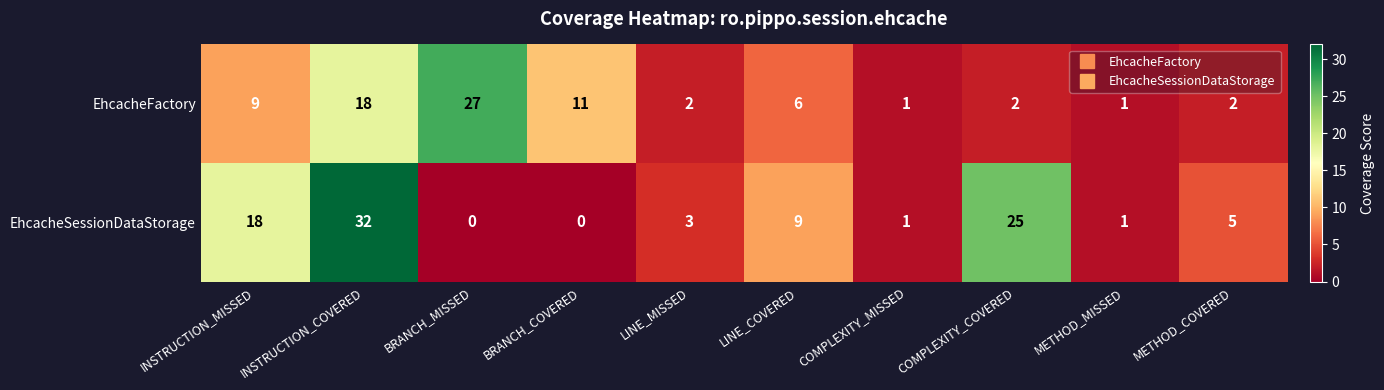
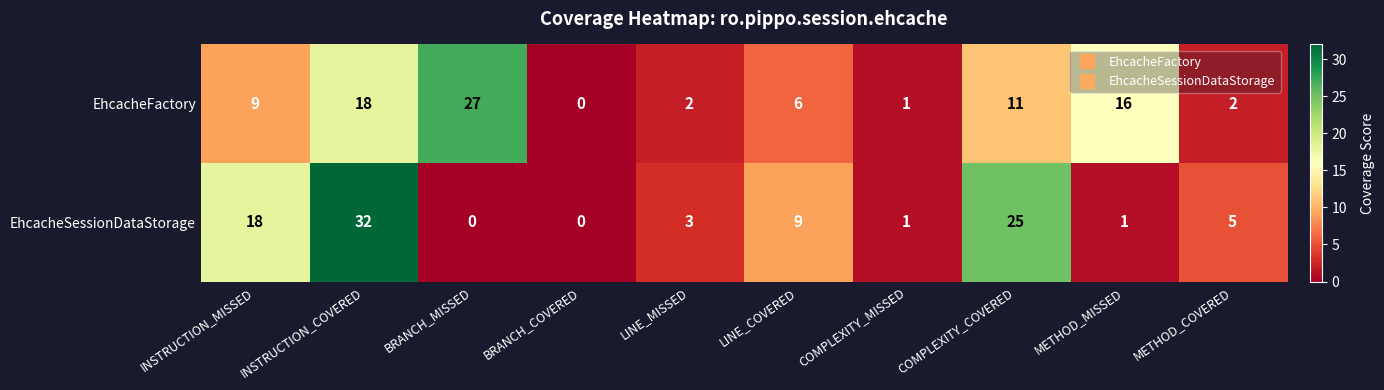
  {
    "EhcacheFactory": {
      "INSTRUCTION_MISSED": 9,
      "INSTRUCTION_COVERED": 18,
      "BRANCH_MISSED": 27,
-     "BRANCH_COVERED": 11,
+     "BRANCH_COVERED": 0,
      "LINE_MISSED": 2,
      "LINE_COVERED": 6,
      "COMPLEXITY_MISSED": 1,
-     "COMPLEXITY_COVERED": 2,
-     "METHOD_MISSED": 1,
+     "COMPLEXITY_COVERED": 11,
+     "METHOD_MISSED": 16,
      "METHOD_COVERED": 2
    },
    "EhcacheSessionDataStorage": {
      "INSTRUCTION_MISSED": 18,
      "INSTRUCTION_COVERED": 32,
      "BRANCH_MISSED": 0,
      "BRANCH_COVERED": 0,
      "LINE_MISSED": 3,
      "LINE_COVERED": 9,
      "COMPLEXITY_MISSED": 1,
      "COMPLEXITY_COVERED": 25,
      "METHOD_MISSED": 1,
      "METHOD_COVERED": 5
    }
  }
